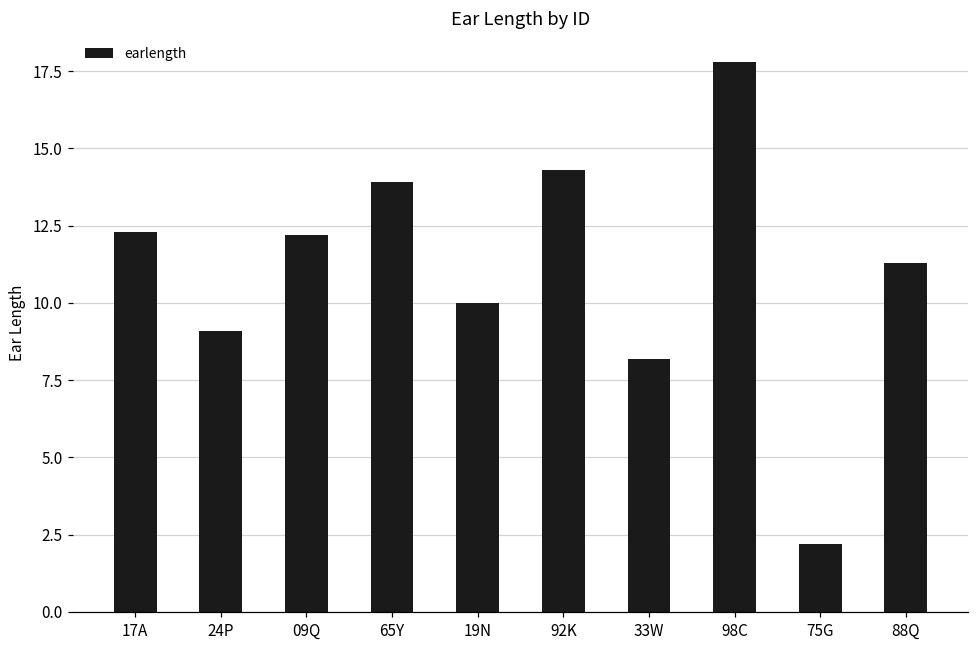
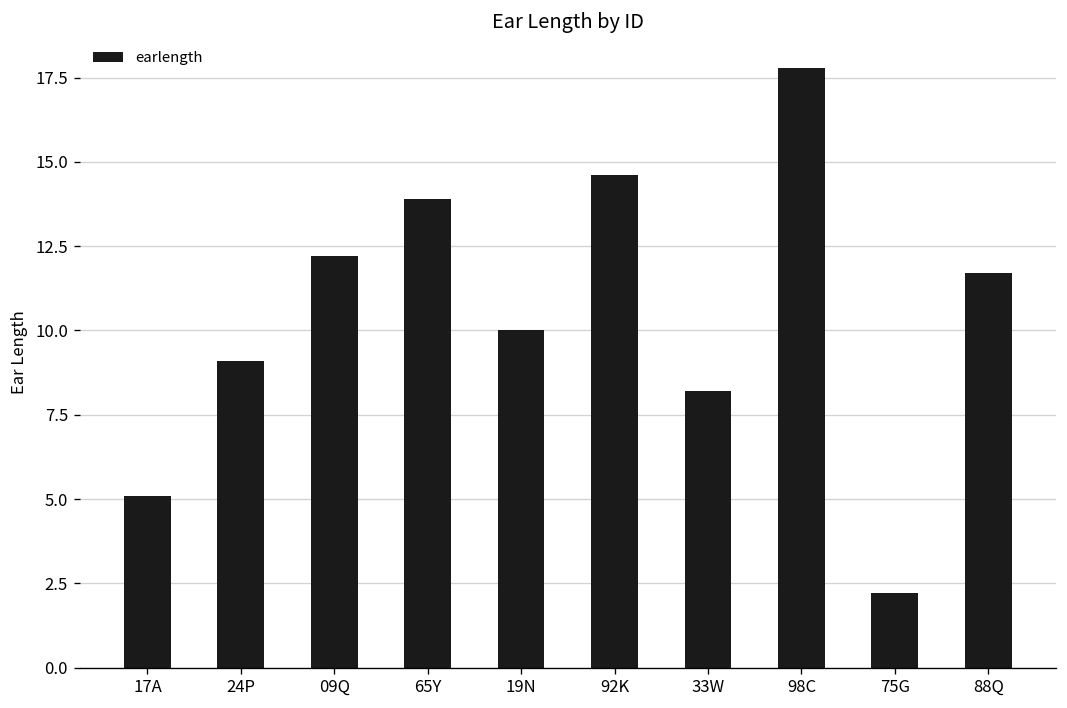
  {
-   "17A": 12.3,
+   "17A": 5.1,
    "24P": 9.1,
    "09Q": 12.2,
    "65Y": 13.9,
    "19N": 10.0,
-   "92K": 14.3,
+   "92K": 14.6,
    "33W": 8.2,
    "98C": 17.8,
    "75G": 2.2,
-   "88Q": 11.3
+   "88Q": 11.7
  }
